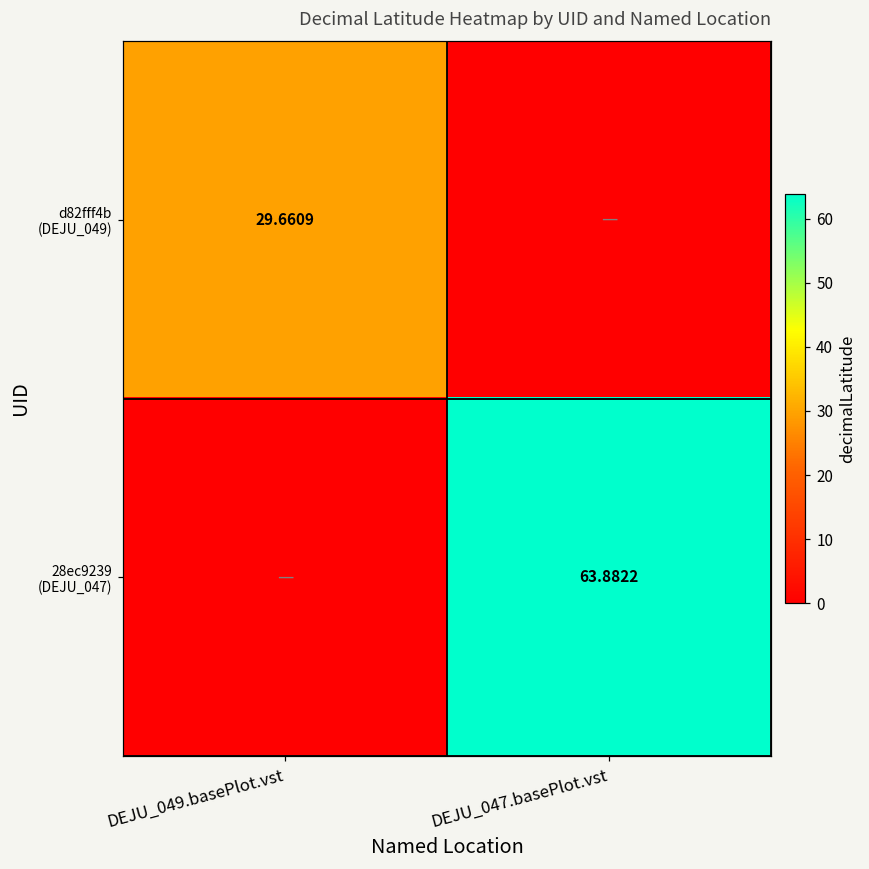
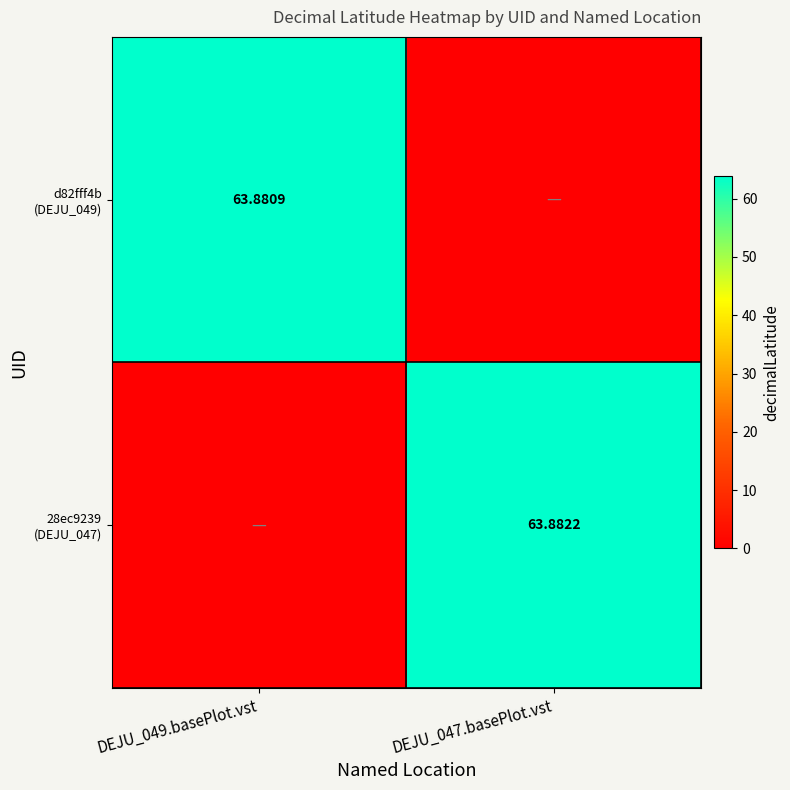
  {
    "d82fff4b (DEJU_049)": {
-     "DEJU_049.basePlot.vst": 29.6609
+     "DEJU_049.basePlot.vst": 63.8809
    },
    "28ec9239 (DEJU_047)": {
      "DEJU_047.basePlot.vst": 63.8822
    }
  }
